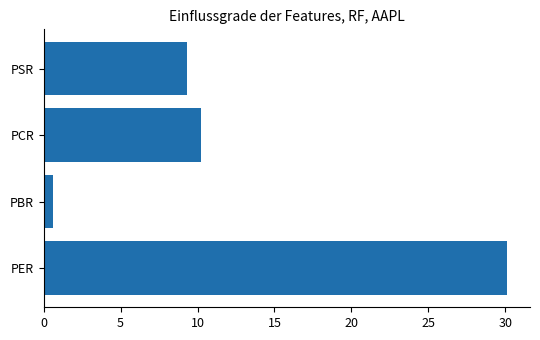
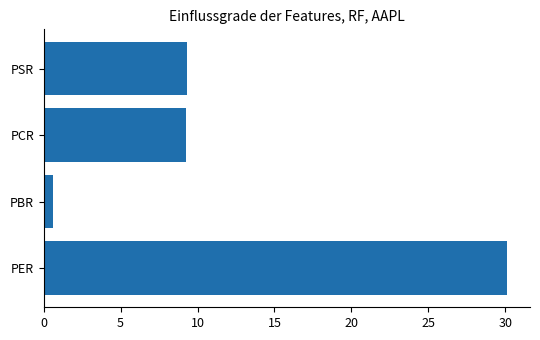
  {
    "PSR": 9.3,
-   "PCR": 10.2,
+   "PCR": 9.3,
    "PBR": 0.6,
    "PER": 30.1
  }
